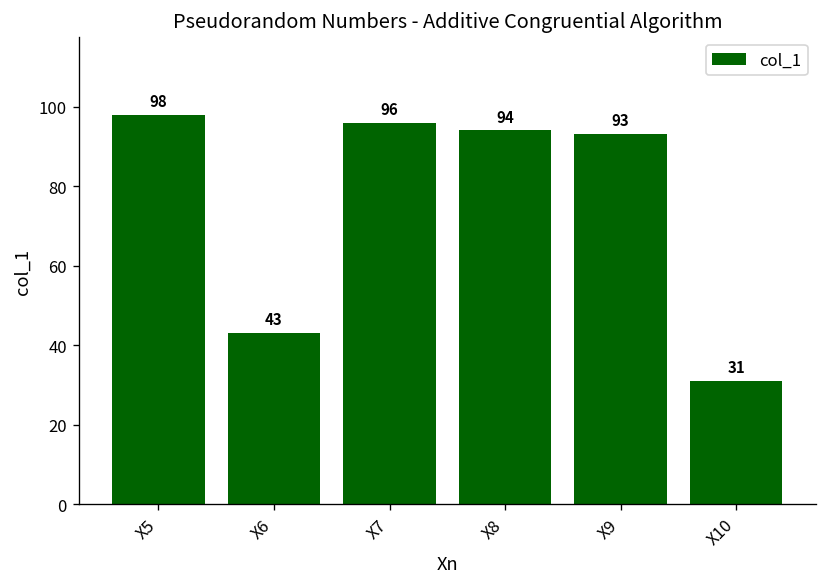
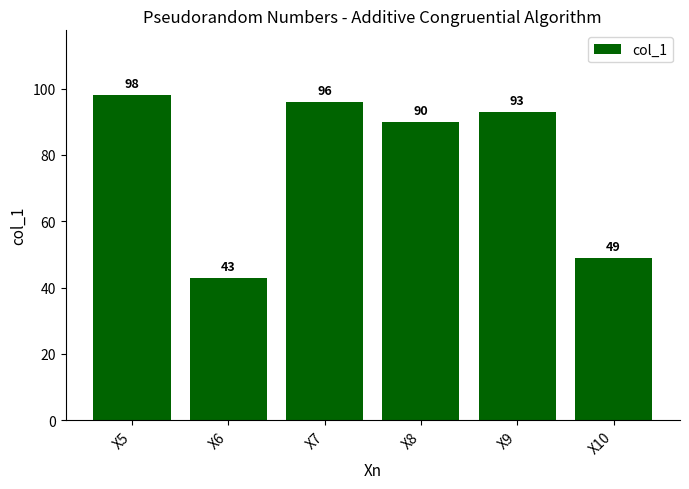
  {
    "X5": 98,
    "X6": 43,
    "X7": 96,
-   "X8": 94,
+   "X8": 90,
    "X9": 93,
-   "X10": 31
+   "X10": 49
  }
